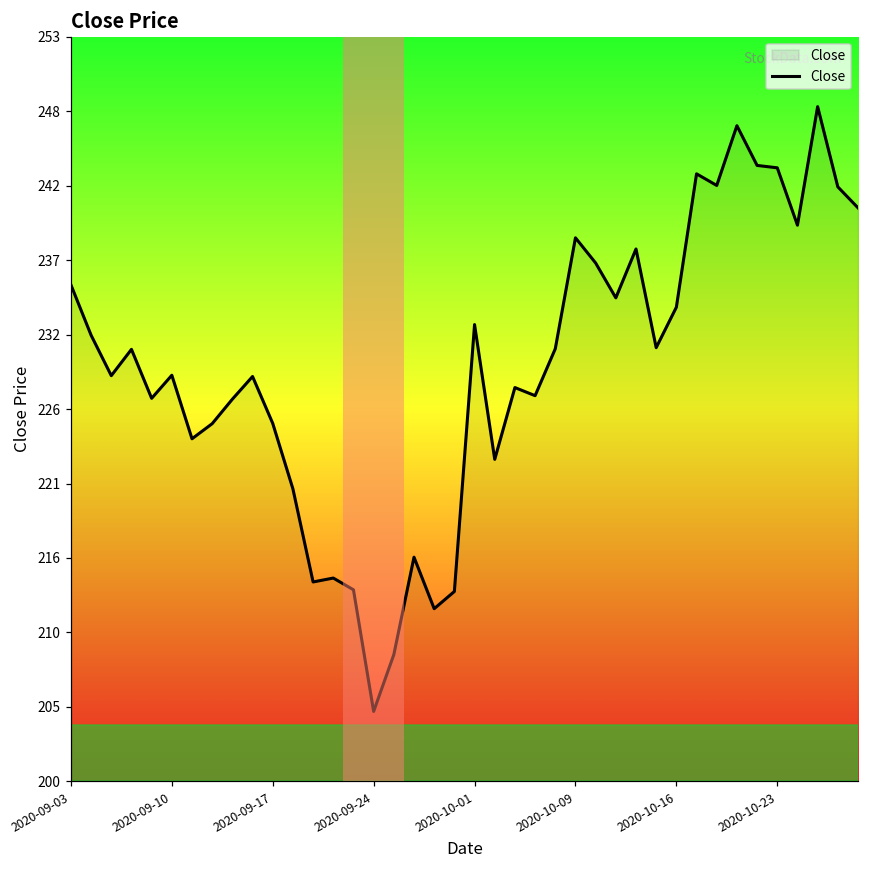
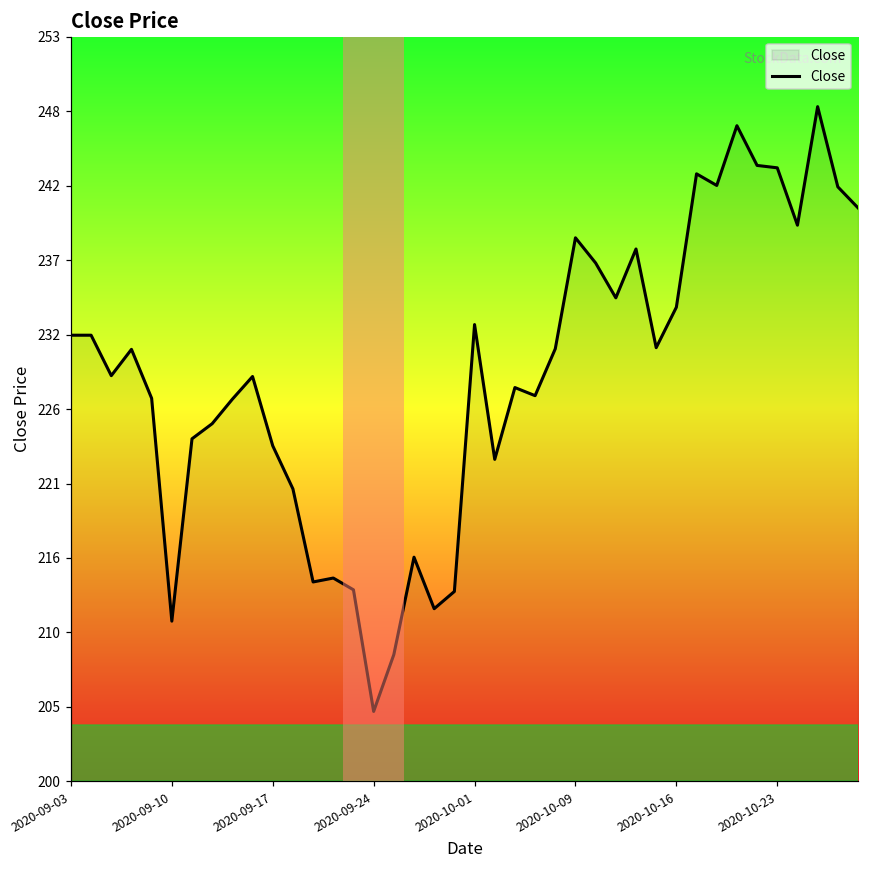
  {
-   "2020-09-03": 235.6,
-   "2020-09-10": 229.1,
-   "2020-09-17": 225.7,
+   "2020-09-03": 232.0,
+   "2020-09-10": 211.6,
+   "2020-09-17": 224.1,
    "2020-10-01": 232.8,
    "2020-10-09": 239.0,
    "2020-10-16": 234.0,
    "2020-10-23": 244.0
  }
